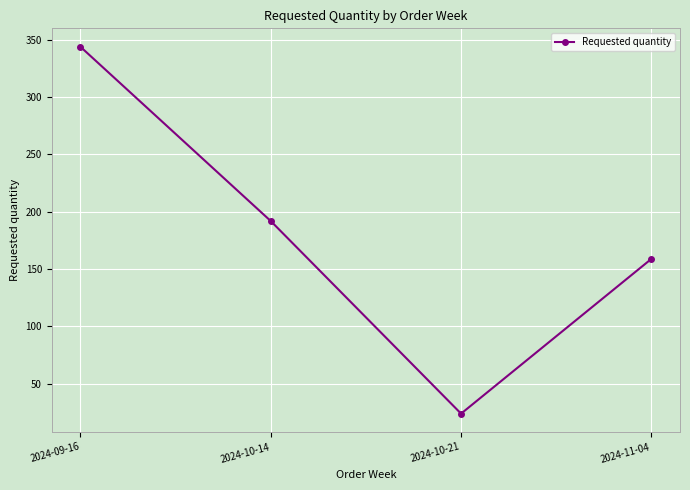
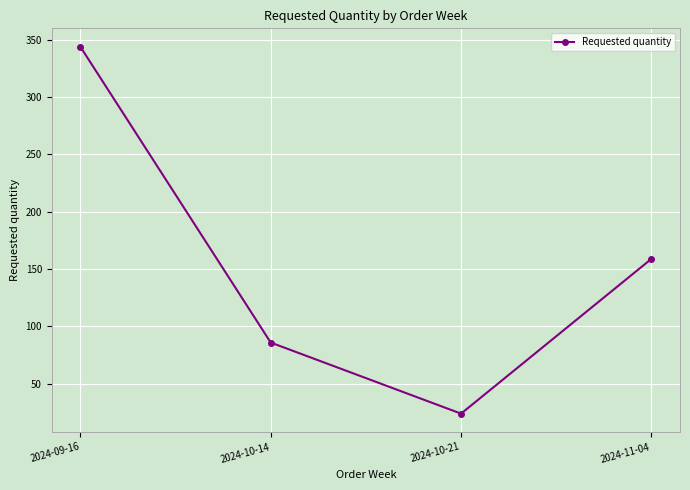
  {
    "2024-09-16": 344,
-   "2024-10-14": 192,
+   "2024-10-14": 86,
    "2024-10-21": 24,
    "2024-11-04": 159
  }
